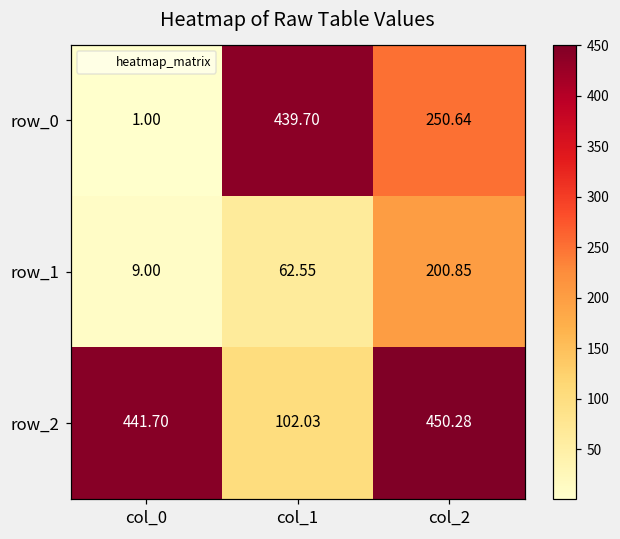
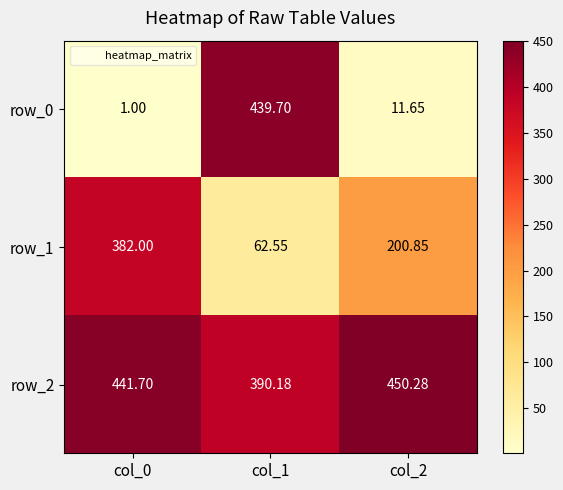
  {
    "row_0": {
      "col_0": 1.00,
      "col_1": 439.70,
-     "col_2": 250.64
+     "col_2": 11.65
    },
    "row_1": {
-     "col_0": 9.00,
+     "col_0": 382.00,
      "col_1": 62.55,
      "col_2": 200.85
    },
    "row_2": {
      "col_0": 441.70,
-     "col_1": 102.03,
+     "col_1": 390.18,
      "col_2": 450.28
    }
  }
